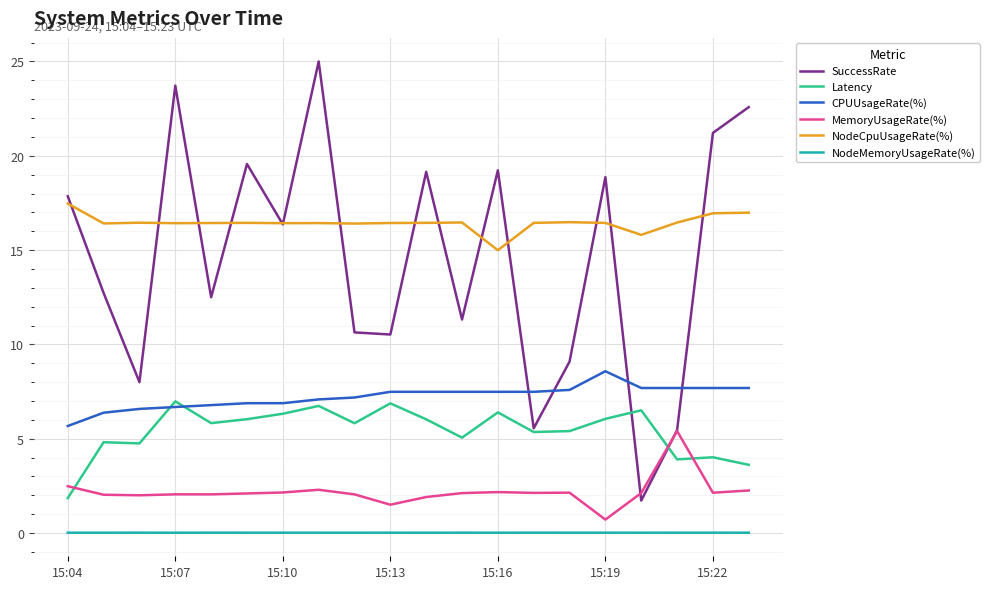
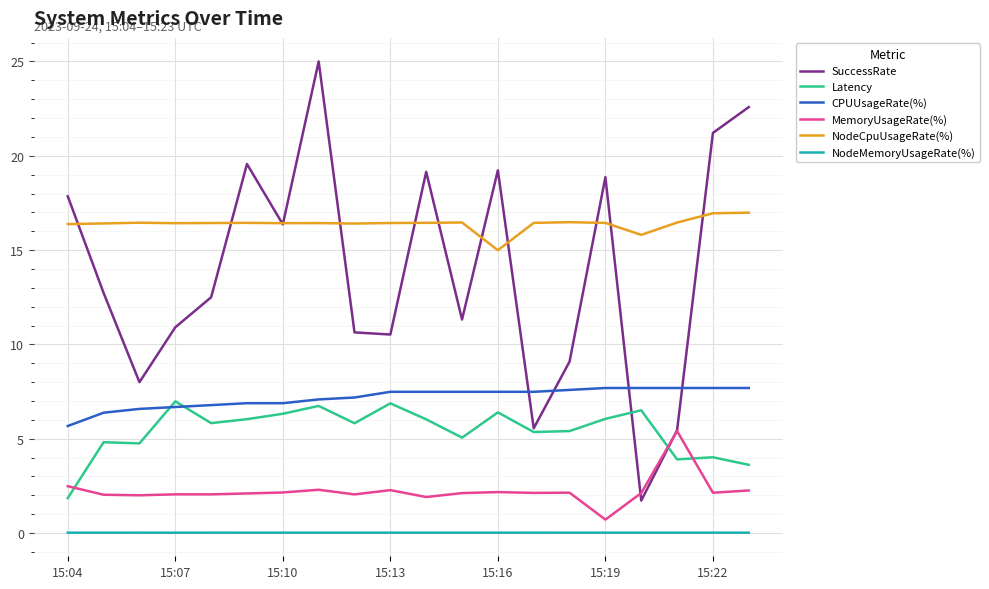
  {
    "SuccessRate": {
      "15:04": 17.9,
-     "15:07": 23.7,
+     "15:07": 10.9,
      "15:13": 10.5,
      "15:16": 19.2,
      "15:19": 18.9,
      "15:22": 21.2
    },
    "CPUUsageRate(%)": {
      "15:04": 5.7,
      "15:07": 6.7,
      "15:10": 6.9,
      "15:13": 7.5,
      "15:16": 7.5,
-     "15:19": 8.6,
+     "15:19": 7.7,
      "15:22": 7.7
    },
    "MemoryUsageRate(%)": {
      "15:04": 2.5,
      "15:07": 2.1,
      "15:10": 2.2,
-     "15:13": 1.5,
+     "15:13": 2.3,
      "15:16": 2.2,
      "15:19": 0.7,
      "15:22": 2.1
    },
    "NodeCpuUsageRate(%)": {
-     "15:04": 17.5,
+     "15:04": 16.4,
      "15:07": 16.4,
      "15:13": 16.4,
      "15:16": 15.0,
      "15:19": 16.4,
      "15:22": 17.0
    }
  }
